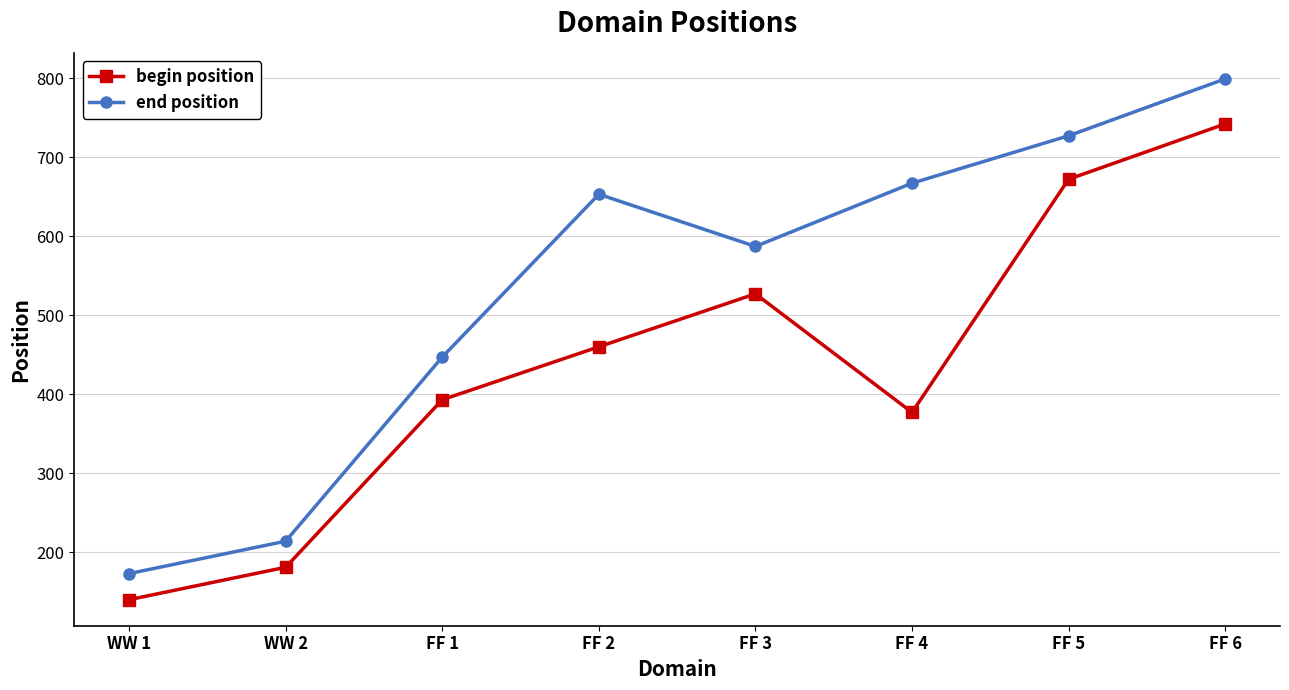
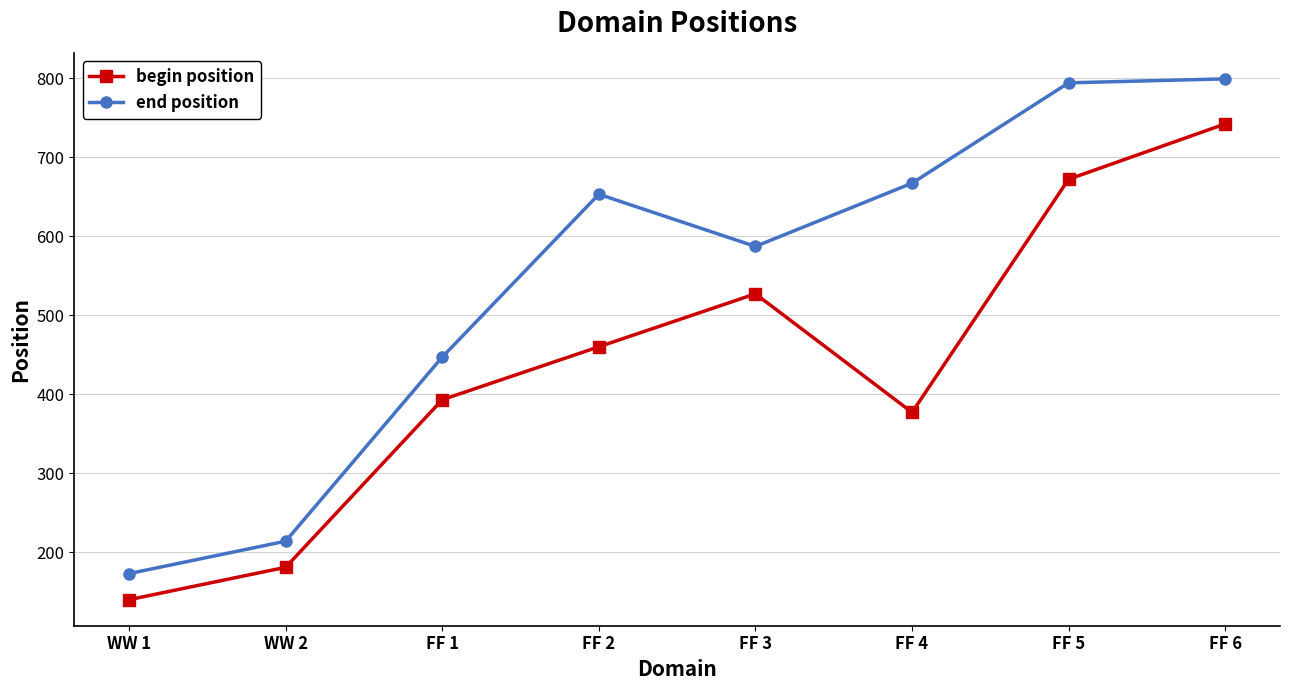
  {
    "begin position": {
      "WW 1": 140,
      "WW 2": 180,
      "FF 1": 390,
      "FF 2": 460,
      "FF 3": 530,
      "FF 4": 380,
      "FF 5": 670,
      "FF 6": 740
    },
    "end position": {
      "WW 1": 170,
      "WW 2": 210,
      "FF 1": 450,
      "FF 2": 650,
      "FF 3": 590,
      "FF 4": 670,
-     "FF 5": 730,
+     "FF 5": 790,
      "FF 6": 800
    }
  }
